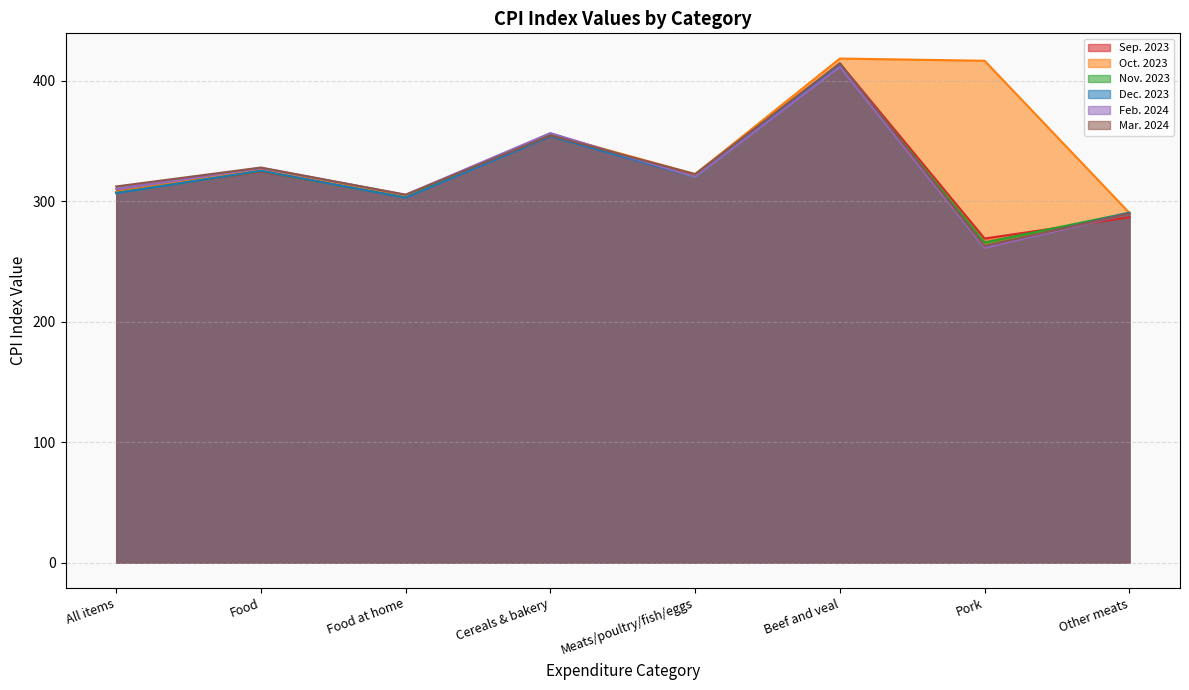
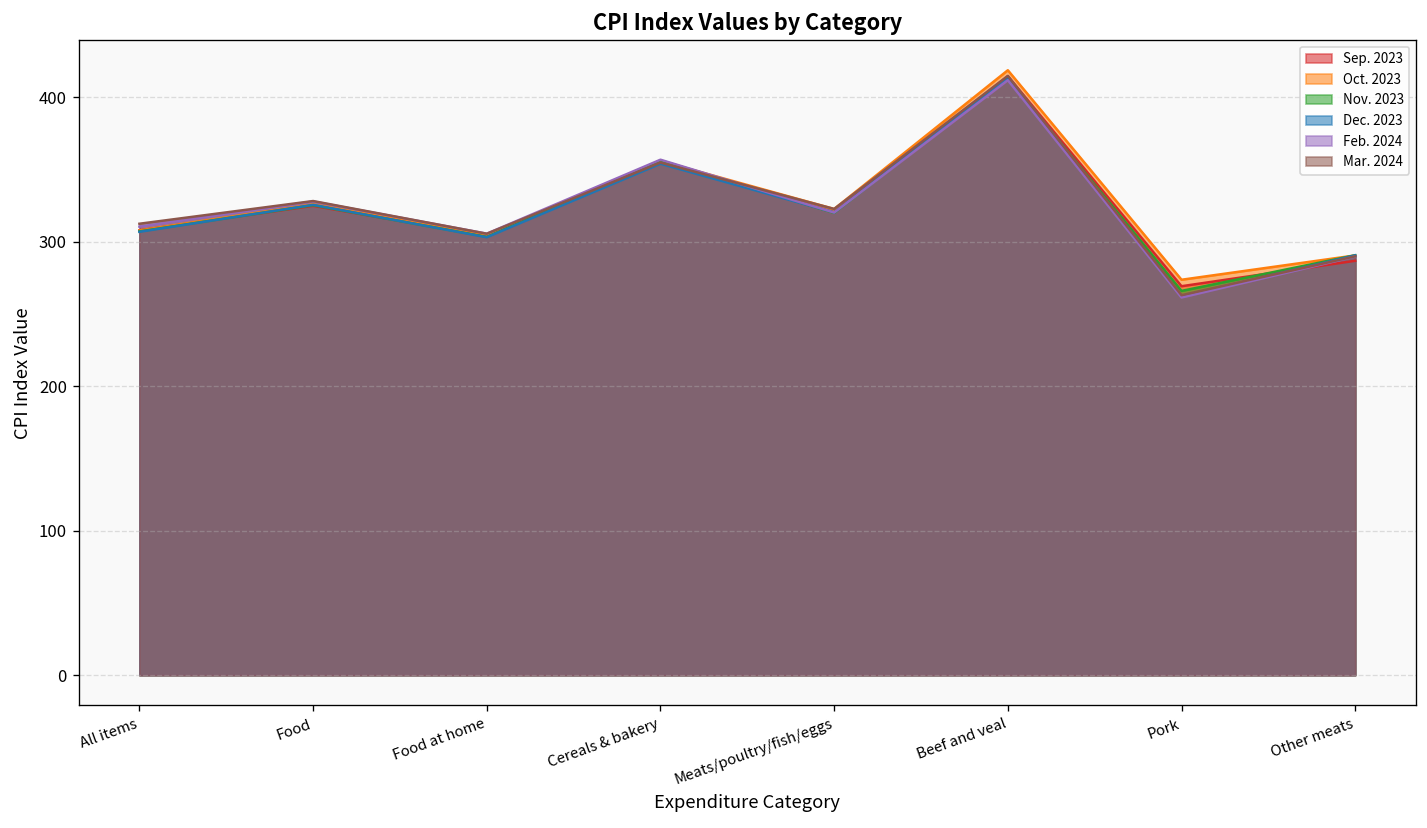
  {
    "Sep. 2023": {
      "Pork": 269,
      "Other meats": 287
    },
    "Oct. 2023": {
      "Beef and veal": 419,
-     "Pork": 417
+     "Pork": 274
    },
    "Nov. 2023": {
      "Pork": 266
    }
  }
